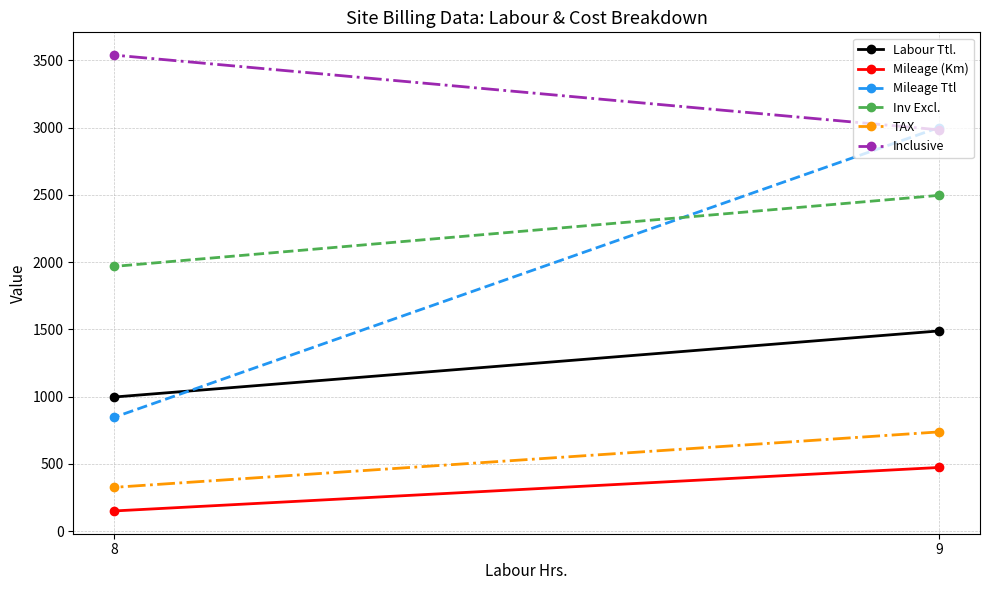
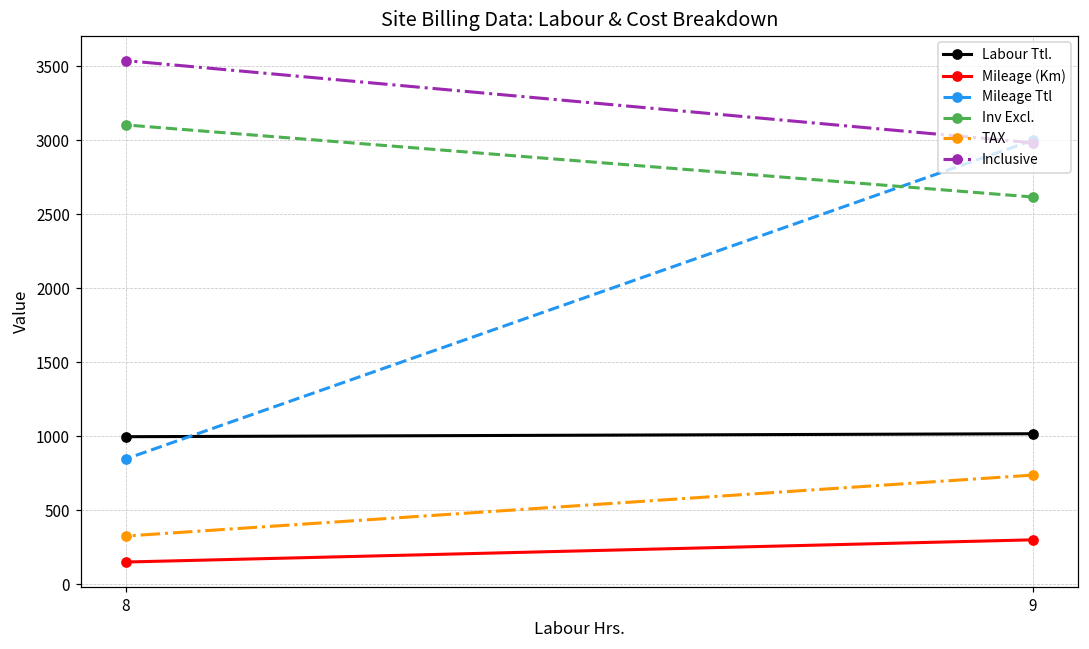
  {
    "Labour Ttl.": {
      "8": 1000,
-     "9": 1490
+     "9": 1020
    },
    "Mileage (Km)": {
      "8": 150,
-     "9": 470
+     "9": 300
    },
    "Mileage Ttl": {
      "8": 850
    },
    "Inv Excl.": {
-     "8": 1970,
-     "9": 2500
+     "8": 3100,
+     "9": 2620
    },
    "TAX": {
      "8": 330,
      "9": 740
    },
    "Inclusive": {
      "8": 3540
    }
  }
